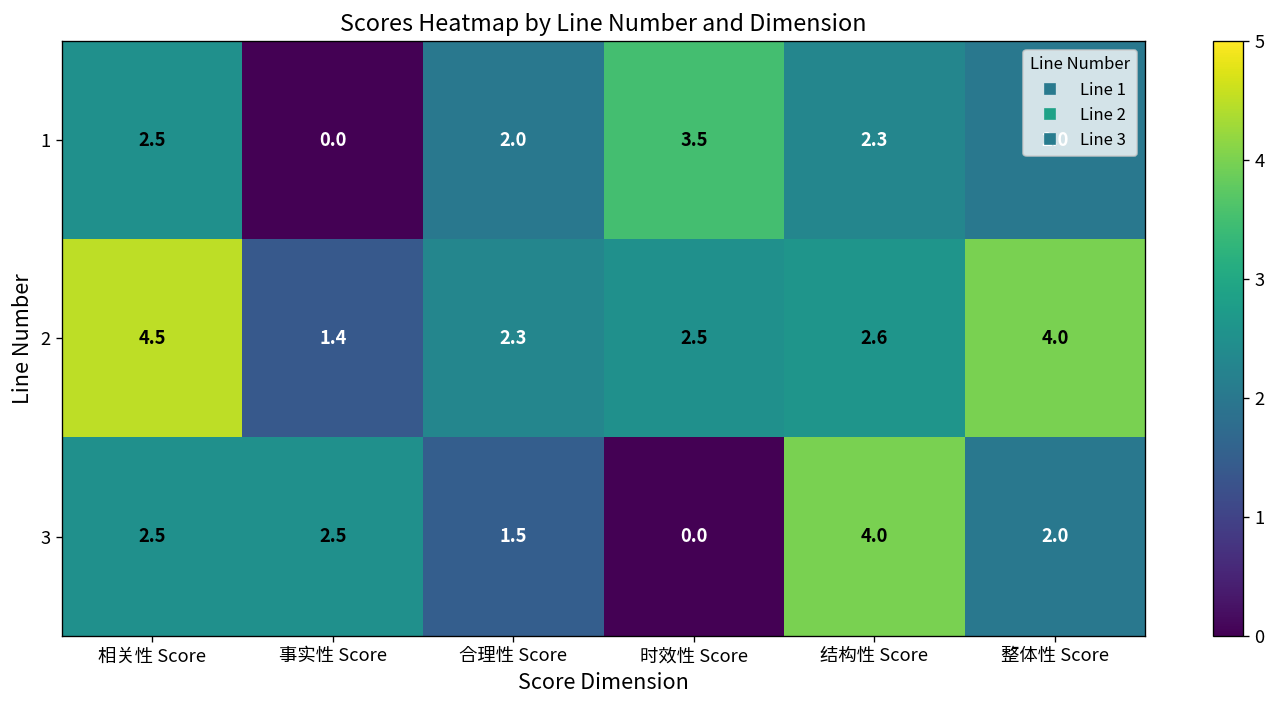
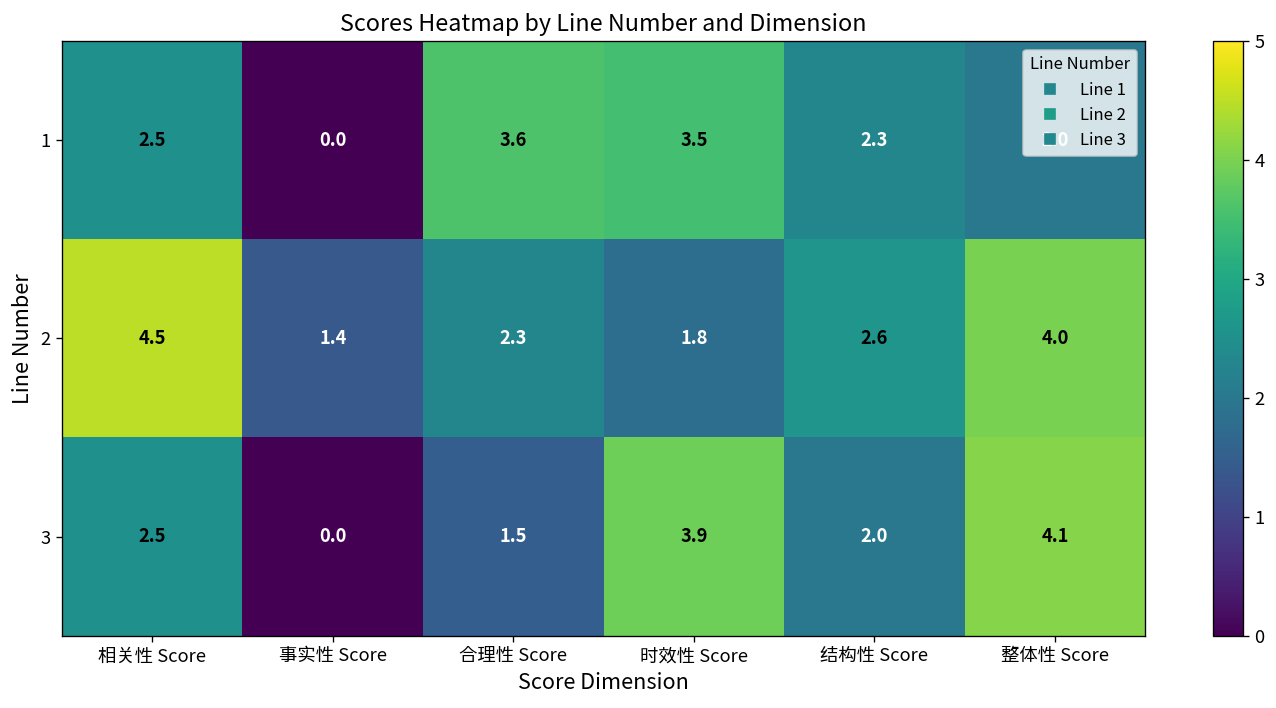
  {
    "1": {
      "相关性 Score": 2.5,
      "事实性 Score": 0.0,
-     "合理性 Score": 2.0,
+     "合理性 Score": 3.6,
      "时效性 Score": 3.5,
      "结构性 Score": 2.3
    },
    "2": {
      "相关性 Score": 4.5,
      "事实性 Score": 1.4,
      "合理性 Score": 2.3,
-     "时效性 Score": 2.5,
+     "时效性 Score": 1.8,
      "结构性 Score": 2.6,
      "整体性 Score": 4.0
    },
    "3": {
      "相关性 Score": 2.5,
-     "事实性 Score": 2.5,
+     "事实性 Score": 0.0,
      "合理性 Score": 1.5,
-     "时效性 Score": 0.0,
-     "结构性 Score": 4.0,
-     "整体性 Score": 2.0
+     "时效性 Score": 3.9,
+     "结构性 Score": 2.0,
+     "整体性 Score": 4.1
    }
  }
